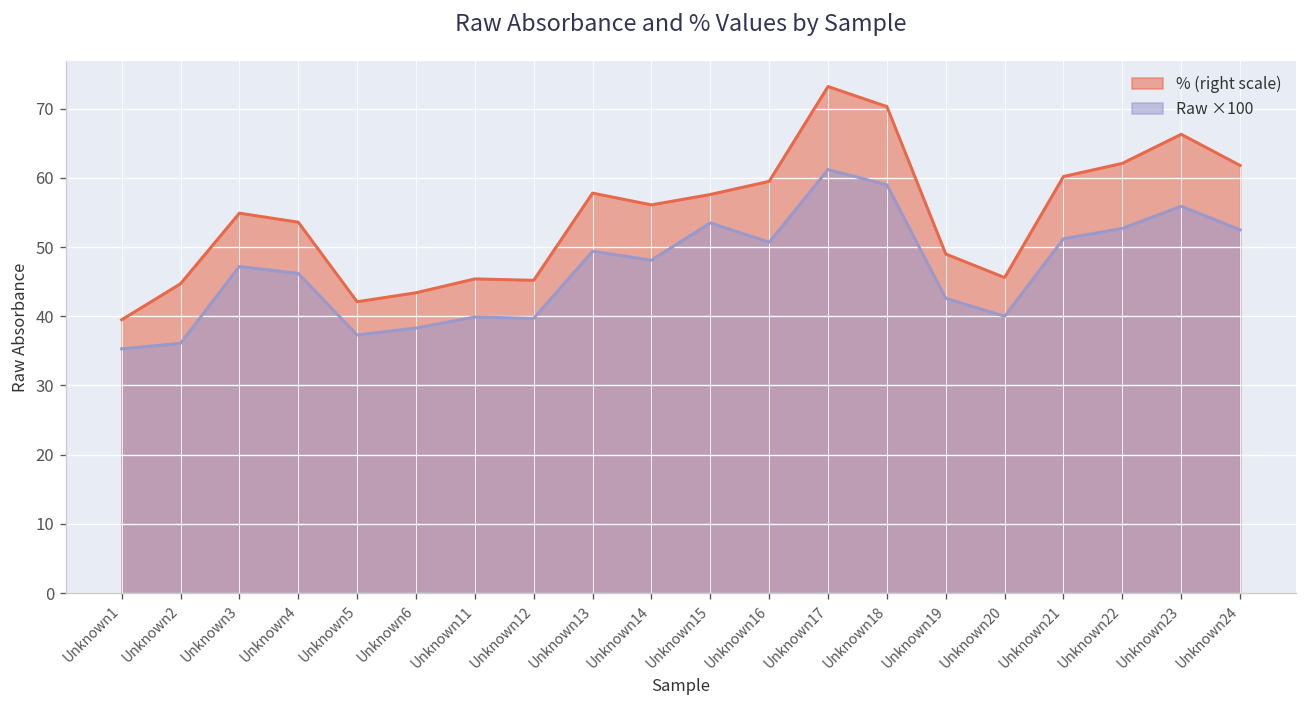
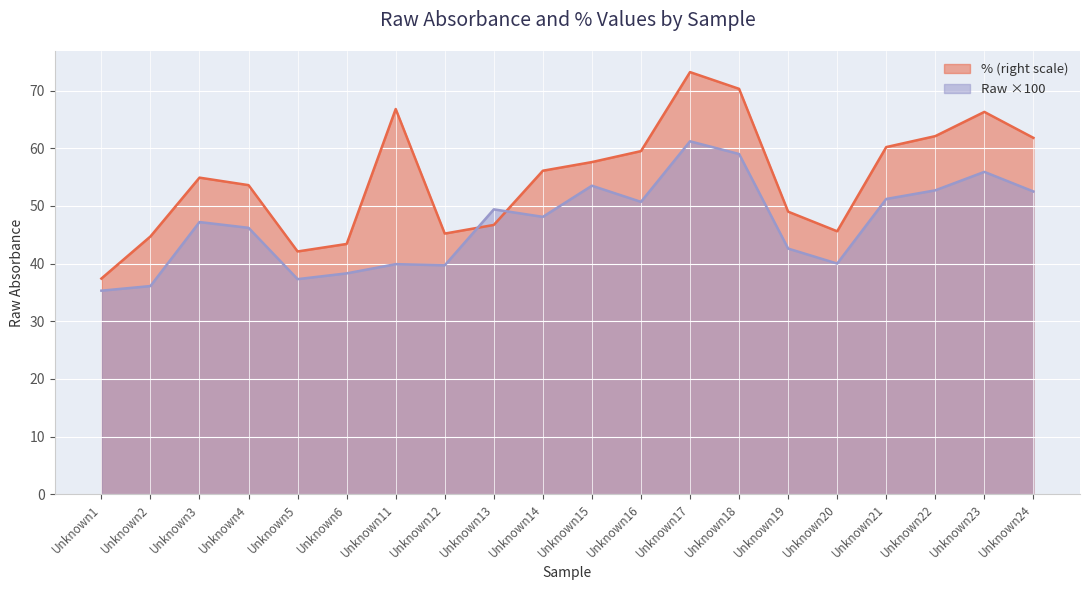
  {
    "% (right scale)": {
-     "Unknown1": 40,
+     "Unknown1": 37,
      "Unknown2": 45,
      "Unknown3": 55,
      "Unknown4": 54,
      "Unknown5": 42,
      "Unknown6": 43,
-     "Unknown11": 45,
+     "Unknown11": 67,
      "Unknown12": 45,
-     "Unknown13": 58,
+     "Unknown13": 47,
      "Unknown14": 56,
      "Unknown15": 58,
      "Unknown16": 60,
      "Unknown17": 73,
      "Unknown18": 70,
      "Unknown19": 49,
      "Unknown20": 46,
      "Unknown21": 60,
      "Unknown22": 62,
      "Unknown23": 66,
      "Unknown24": 62
    },
    "Raw ×100": {
      "Unknown1": 35,
      "Unknown2": 36,
      "Unknown3": 47,
      "Unknown4": 46,
      "Unknown5": 37,
      "Unknown6": 38,
      "Unknown11": 40,
      "Unknown12": 40,
      "Unknown13": 49,
      "Unknown14": 48,
      "Unknown15": 54,
      "Unknown16": 51,
      "Unknown17": 61,
      "Unknown18": 59,
      "Unknown19": 43,
      "Unknown20": 40,
      "Unknown21": 51,
      "Unknown22": 53,
      "Unknown23": 56,
      "Unknown24": 53
    }
  }
